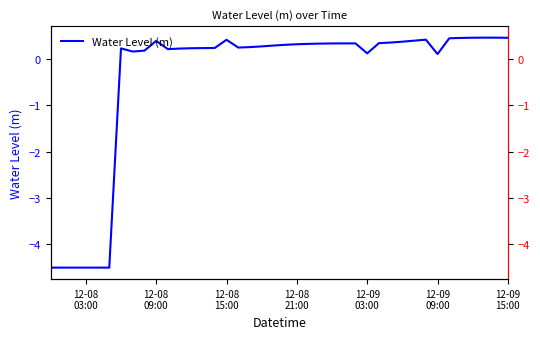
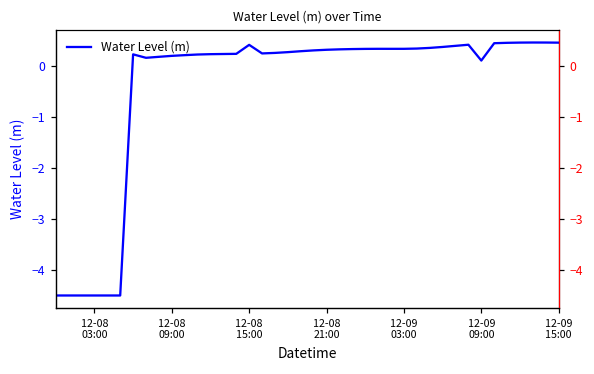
  {
    "12-08 03:00": -4.5,
-   "12-08 09:00": 0.4,
+   "12-08 09:00": 0.2,
    "12-08 15:00": 0.4,
    "12-08 21:00": 0.3,
-   "12-09 03:00": 0.1,
+   "12-09 03:00": 0.3,
    "12-09 09:00": 0.1,
    "12-09 15:00": 0.5
  }
